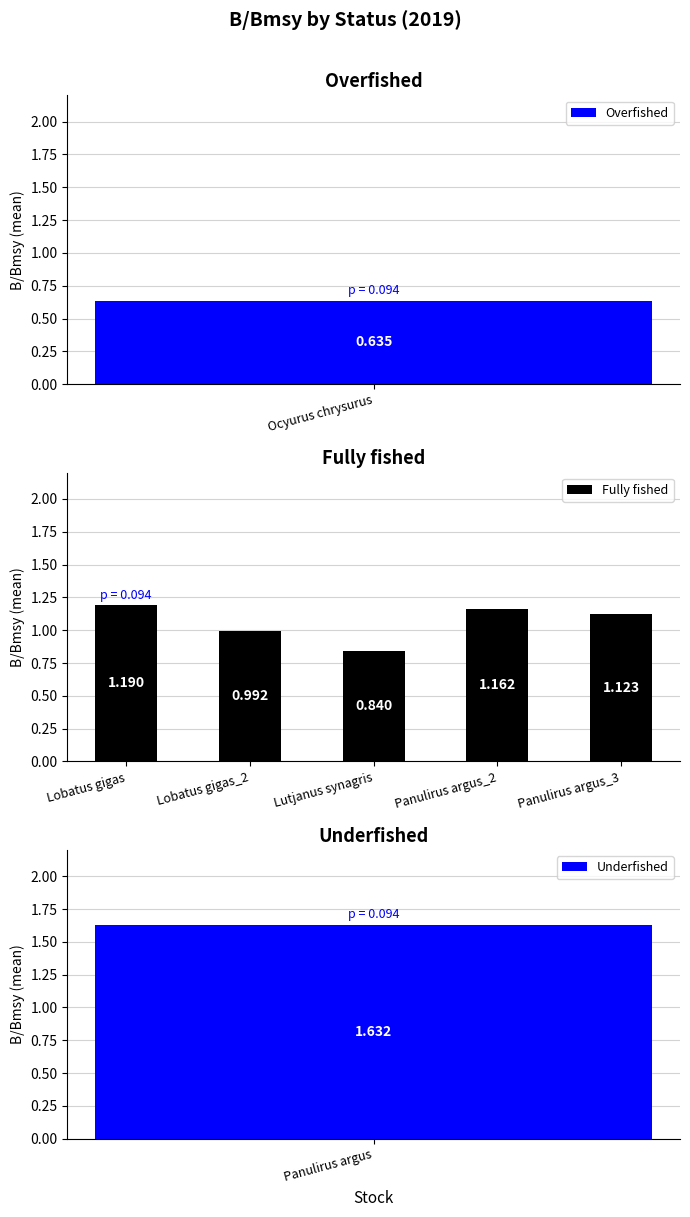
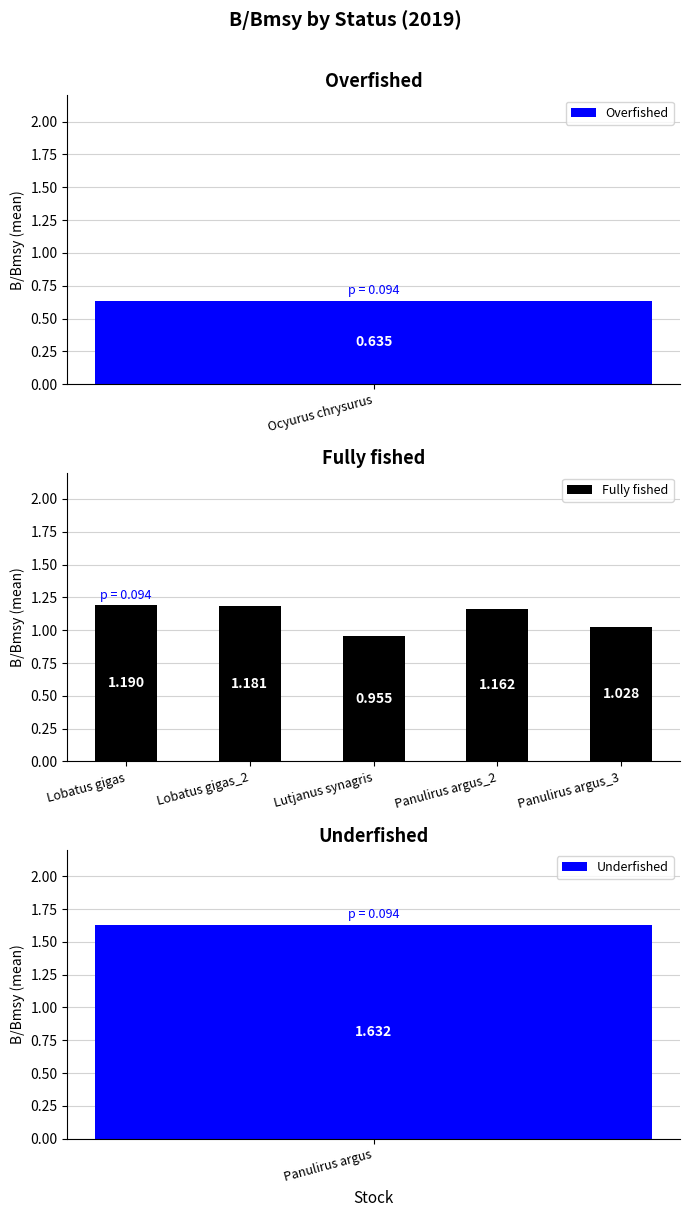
  {
    "Overfished": {
      "Ocyurus chrysurus": 0.635
    },
    "Fully fished": {
      "Lobatus gigas": 1.190,
-     "Lobatus gigas_2": 0.992,
-     "Lutjanus synagris": 0.840,
+     "Lobatus gigas_2": 1.181,
+     "Lutjanus synagris": 0.955,
      "Panulirus argus_2": 1.162,
-     "Panulirus argus_3": 1.123
+     "Panulirus argus_3": 1.028
    },
    "Underfished": {
      "Panulirus argus": 1.632
    }
  }
